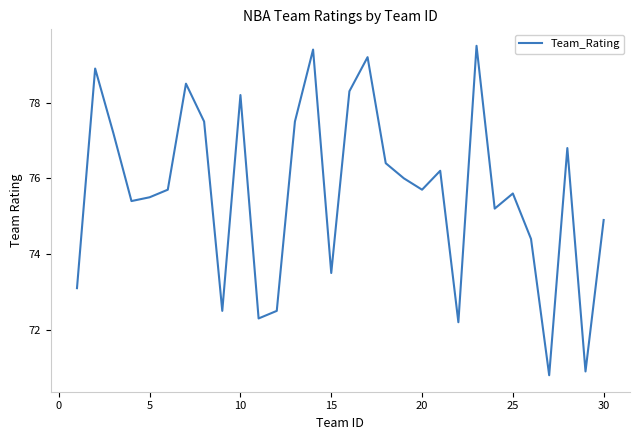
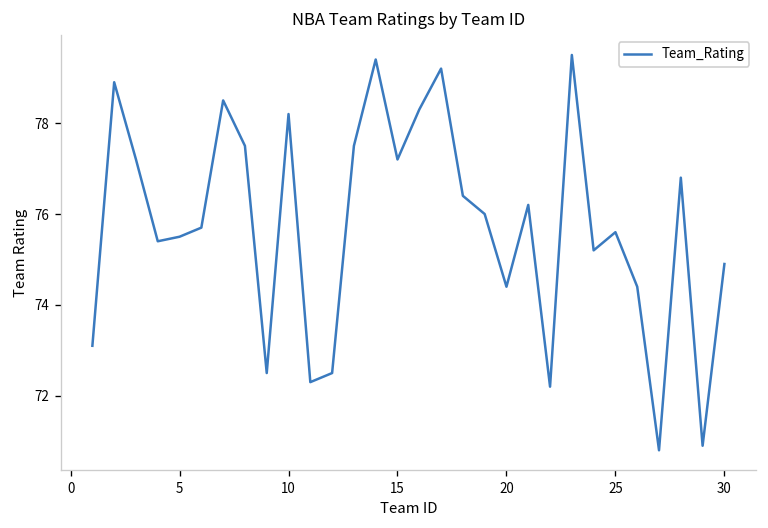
  {
    "5": 75.5,
    "10": 78.2,
-   "15": 73.5,
-   "20": 75.7,
+   "15": 77.2,
+   "20": 74.4,
    "25": 75.6,
    "30": 74.9
  }
